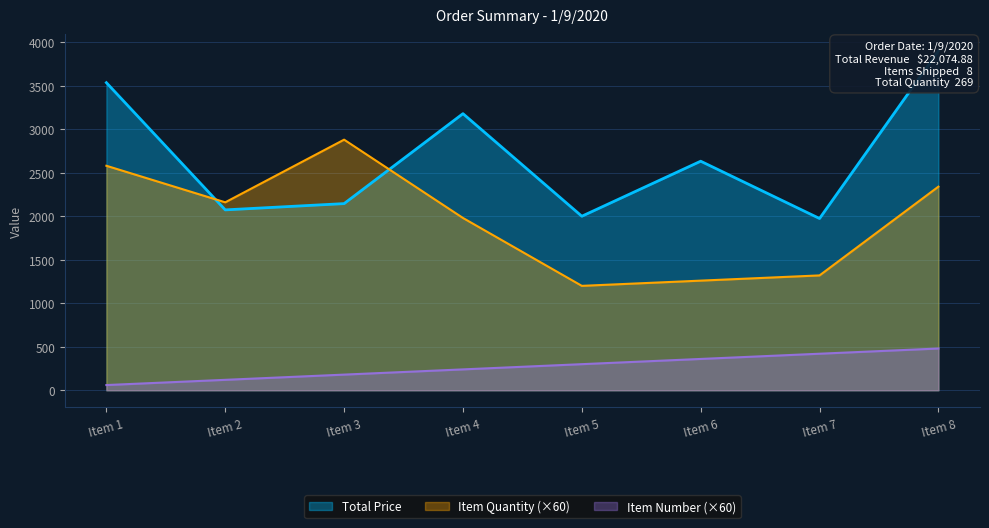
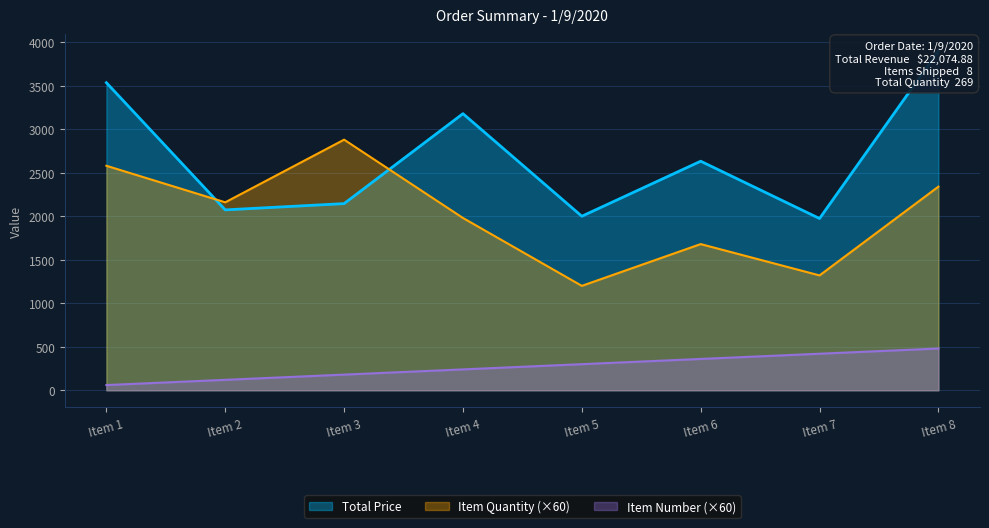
  {
    "Total Price": {
      "Item 1": 3500,
      "Item 2": 2100,
      "Item 3": 2100,
      "Item 4": 3200,
      "Item 5": 2000,
      "Item 6": 2600,
      "Item 7": 2000
    },
    "Item Quantity (×60)": {
      "Item 1": 2600,
      "Item 2": 2200,
      "Item 3": 2900,
      "Item 4": 2000,
      "Item 5": 1200,
-     "Item 6": 1300,
+     "Item 6": 1700,
      "Item 7": 1300,
      "Item 8": 2300
    },
    "Item Number (×60)": {
      "Item 1": 100,
      "Item 2": 100,
      "Item 3": 200,
      "Item 4": 200,
      "Item 5": 300,
      "Item 6": 400,
      "Item 7": 400,
      "Item 8": 500
    }
  }
